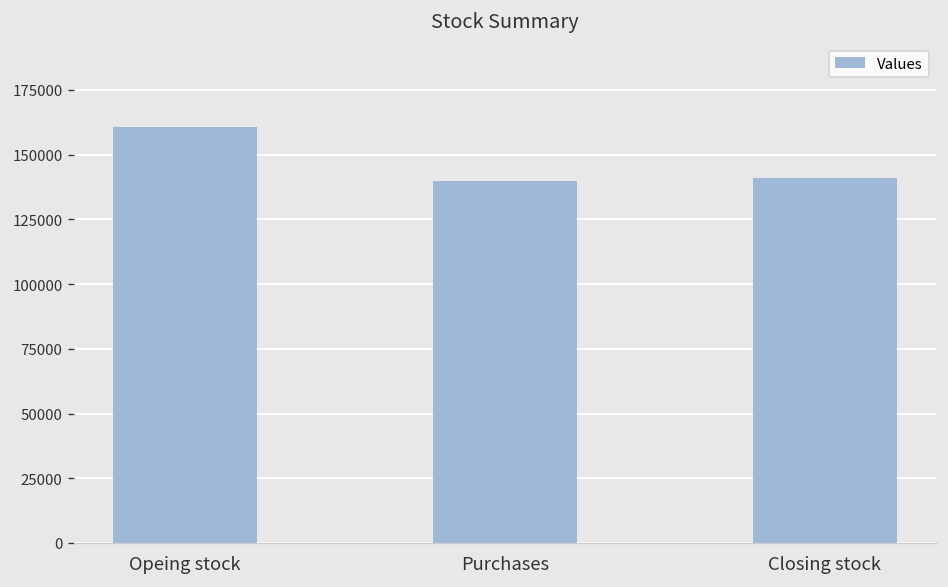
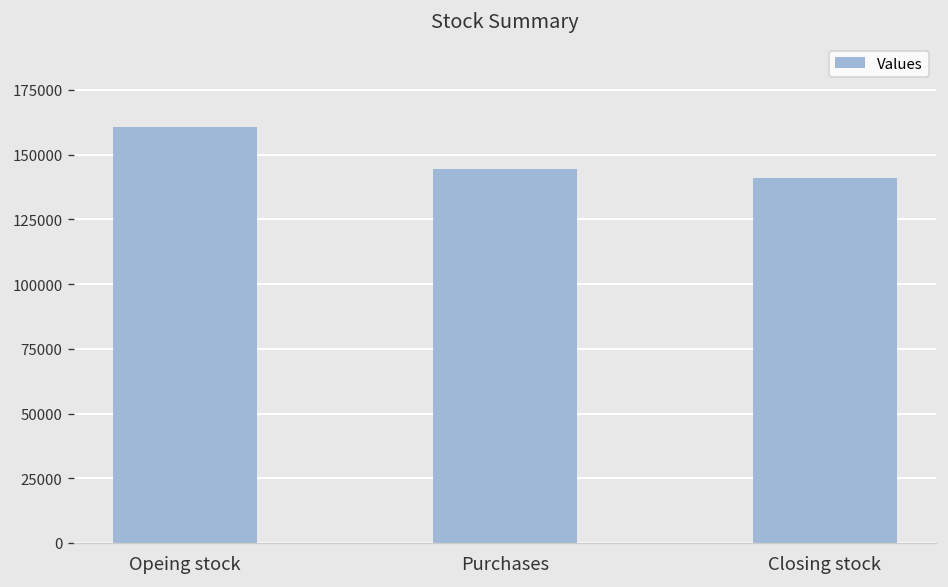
  {
    "Opeing stock": 161000,
-   "Purchases": 140000,
+   "Purchases": 145000,
    "Closing stock": 141000
  }
